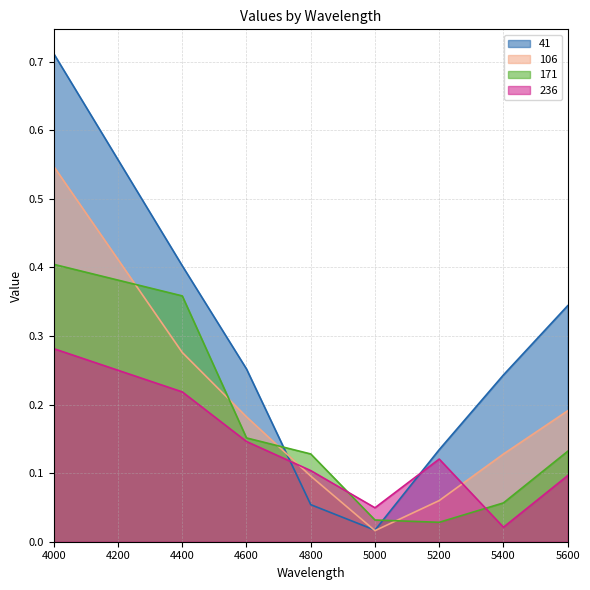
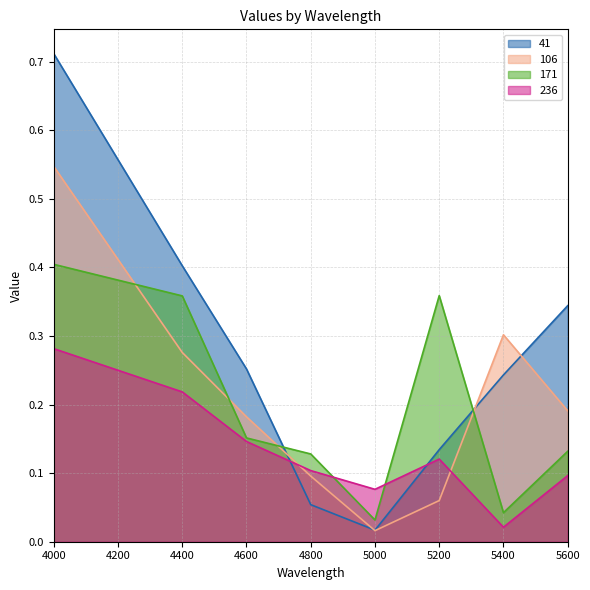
  {
    "41": {
      "4000": 0.71,
      "4400": 0.40,
      "4600": 0.25,
      "4800": 0.05,
      "5200": 0.13,
      "5400": 0.24,
      "5600": 0.34
    },
    "106": {
      "4000": 0.55,
      "4400": 0.28,
      "4600": 0.18,
      "4800": 0.10,
      "5200": 0.06,
-     "5400": 0.13,
+     "5400": 0.30,
      "5600": 0.19
    },
    "171": {
      "4000": 0.40,
      "4400": 0.36,
      "4600": 0.15,
      "4800": 0.13,
      "5000": 0.03,
-     "5200": 0.03,
-     "5400": 0.06,
+     "5200": 0.36,
+     "5400": 0.04,
      "5600": 0.13
    },
    "236": {
      "4000": 0.28,
      "4400": 0.22,
      "4600": 0.15,
      "4800": 0.10,
-     "5000": 0.05,
+     "5000": 0.08,
      "5200": 0.12,
      "5400": 0.02,
      "5600": 0.10
    }
  }
